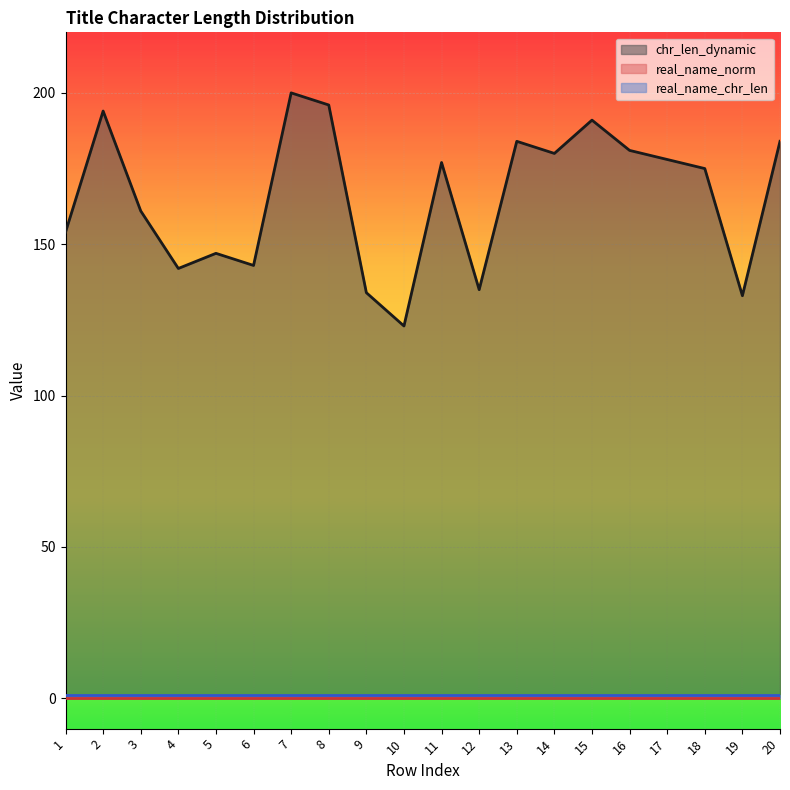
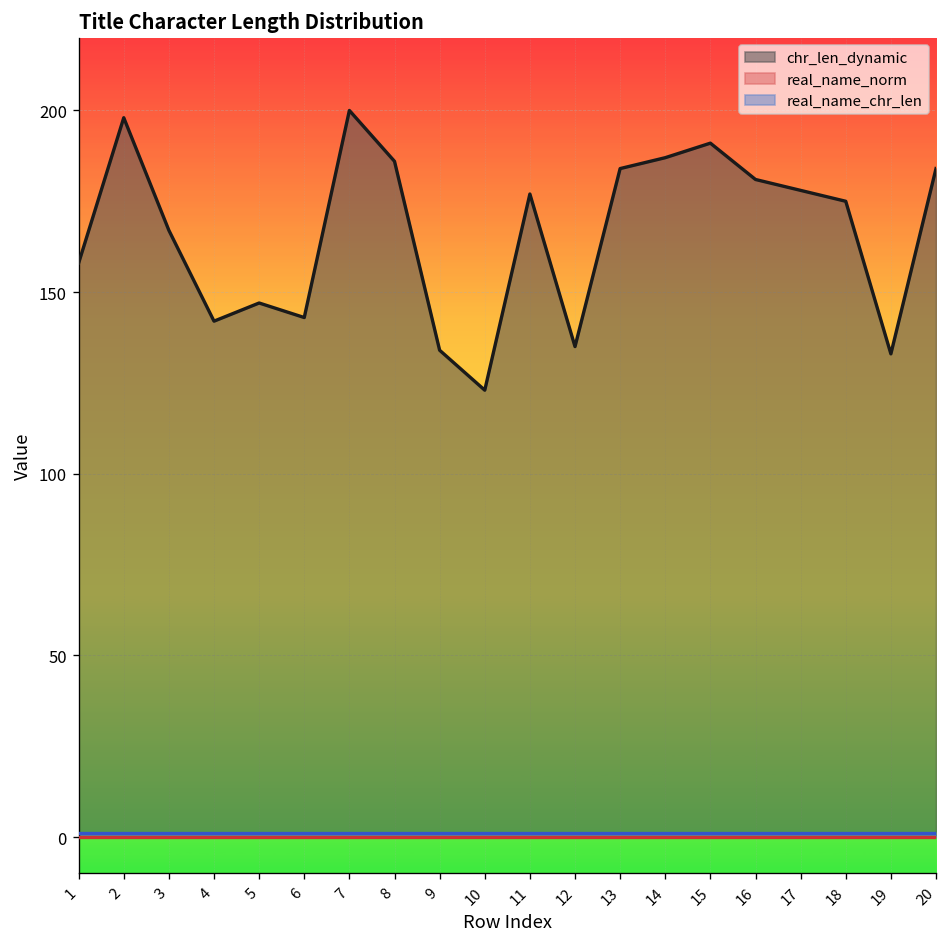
  {
    "chr_len_dynamic": {
-     "1": 154,
-     "2": 194,
-     "3": 161,
+     "1": 158,
+     "2": 198,
+     "3": 167,
      "4": 142,
      "5": 147,
      "6": 143,
      "7": 200,
-     "8": 196,
+     "8": 186,
      "9": 134,
      "10": 123,
      "11": 177,
      "12": 135,
      "13": 184,
-     "14": 180,
+     "14": 187,
      "15": 191,
      "16": 181,
      "17": 178,
      "18": 175,
      "19": 133,
      "20": 184
    },
    "real_name_norm": {
      "1": 0,
      "2": 0,
      "3": 0,
      "4": 0,
      "5": 0,
      "6": 0,
      "7": 0,
      "8": 0,
      "9": 0,
      "10": 0,
      "11": 0,
      "12": 0,
      "13": 0,
      "14": 0,
      "15": 0,
      "16": 0,
      "17": 0,
      "18": 0,
      "19": 0,
      "20": 0
    },
    "real_name_chr_len": {
      "1": 1,
      "2": 1,
      "3": 1,
      "4": 1,
      "5": 1,
      "6": 1,
      "7": 1,
      "8": 1,
      "9": 1,
      "10": 1,
      "11": 1,
      "12": 1,
      "13": 1,
      "14": 1,
      "15": 1,
      "16": 1,
      "17": 1,
      "18": 1,
      "19": 1,
      "20": 1
    }
  }
